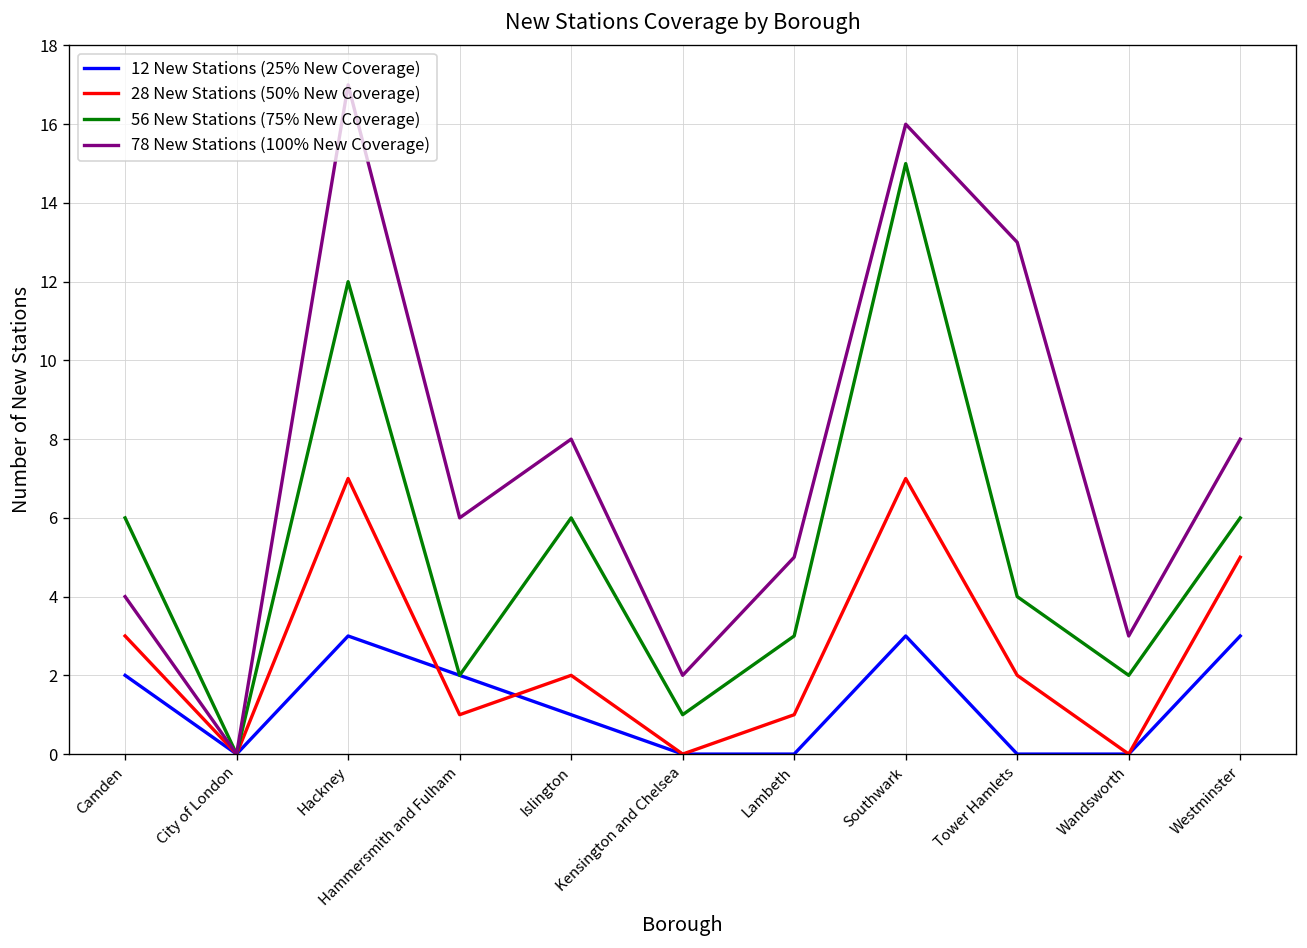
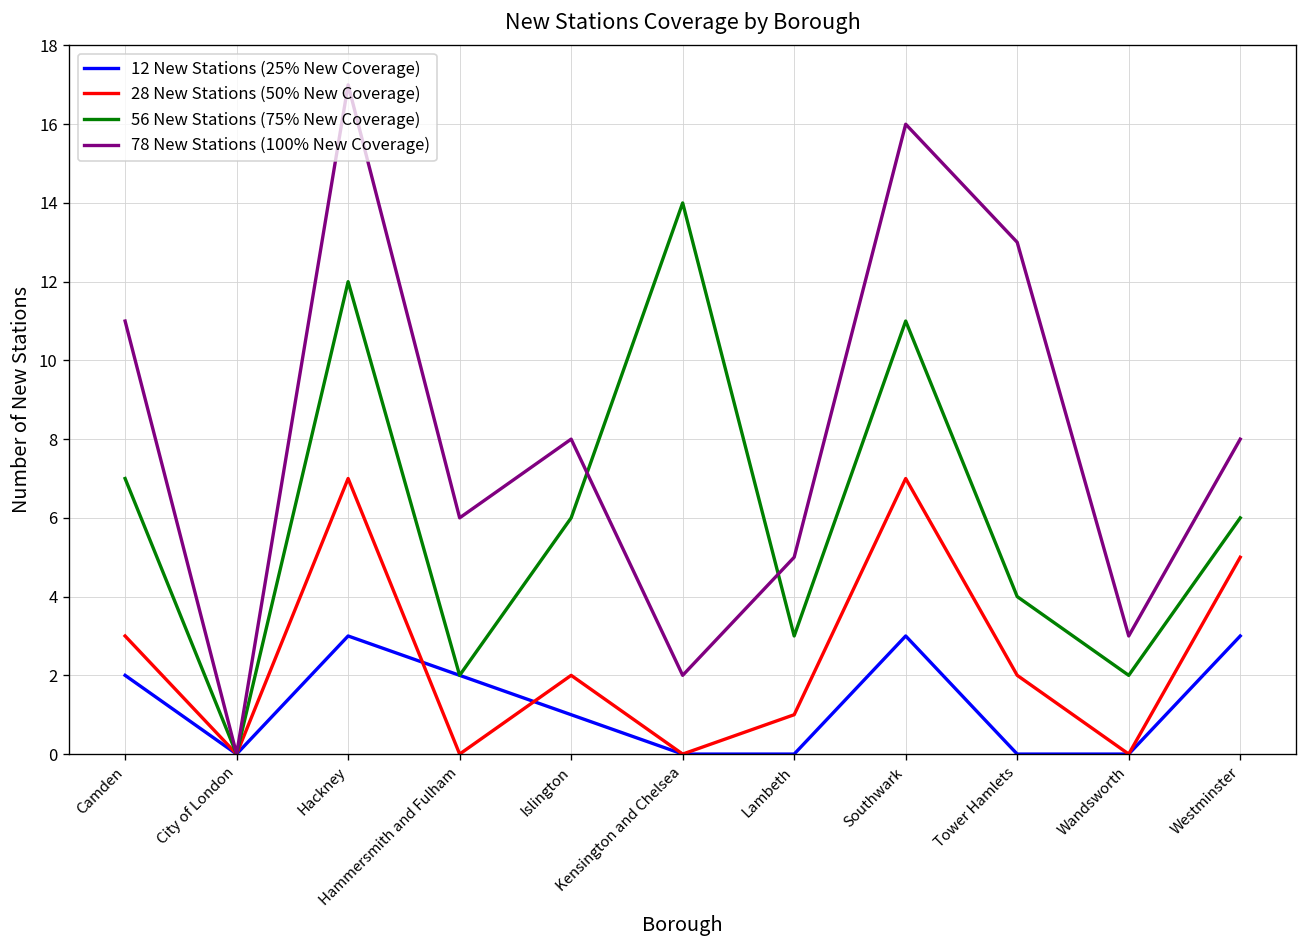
  {
    "12 New Stations (25% New Coverage)": {
      "Camden": 2,
      "Hackney": 3,
      "Islington": 1,
      "Lambeth": 0,
      "Southwark": 3,
      "Tower Hamlets": 0,
      "Westminster": 3
    },
    "28 New Stations (50% New Coverage)": {
      "Camden": 3,
      "Hackney": 7,
-     "Hammersmith and Fulham": 1,
+     "Hammersmith and Fulham": 0,
      "Islington": 2,
      "Lambeth": 1,
      "Southwark": 7,
      "Tower Hamlets": 2,
      "Westminster": 5
    },
    "56 New Stations (75% New Coverage)": {
-     "Camden": 6,
+     "Camden": 7,
      "Hackney": 12,
      "Islington": 6,
-     "Kensington and Chelsea": 1,
+     "Kensington and Chelsea": 14,
      "Lambeth": 3,
-     "Southwark": 15,
+     "Southwark": 11,
      "Tower Hamlets": 4,
      "Wandsworth": 2,
      "Westminster": 6
    },
    "78 New Stations (100% New Coverage)": {
-     "Camden": 4,
+     "Camden": 11,
      "Hammersmith and Fulham": 6,
      "Islington": 8,
      "Kensington and Chelsea": 2,
      "Lambeth": 5,
      "Southwark": 16,
      "Tower Hamlets": 13,
      "Wandsworth": 3,
      "Westminster": 8
    }
  }
